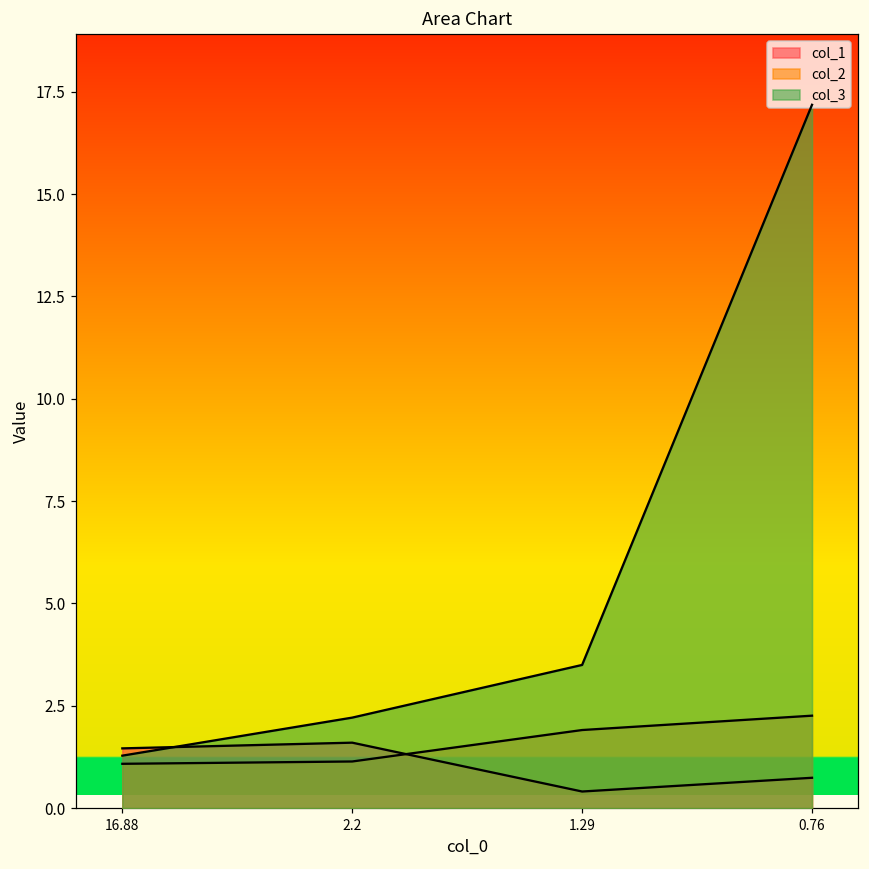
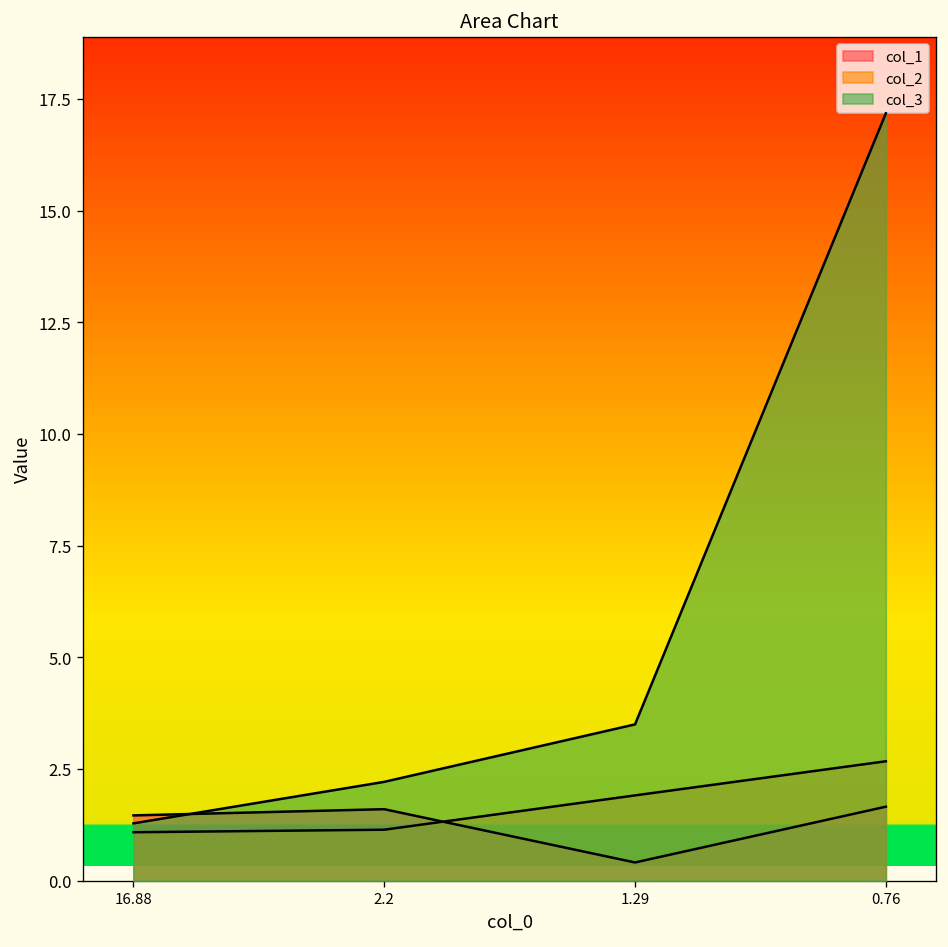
  {
    "col_1": {
      "16.88": 1.5,
      "2.2": 1.6,
      "1.29": 0.4,
-     "0.76": 0.7
+     "0.76": 1.7
    },
    "col_2": {
      "16.88": 1.1,
      "2.2": 1.1,
      "1.29": 1.9,
-     "0.76": 2.3
+     "0.76": 2.7
    },
    "col_3": {
      "16.88": 1.3,
      "2.2": 2.2,
      "1.29": 3.5
    }
  }
